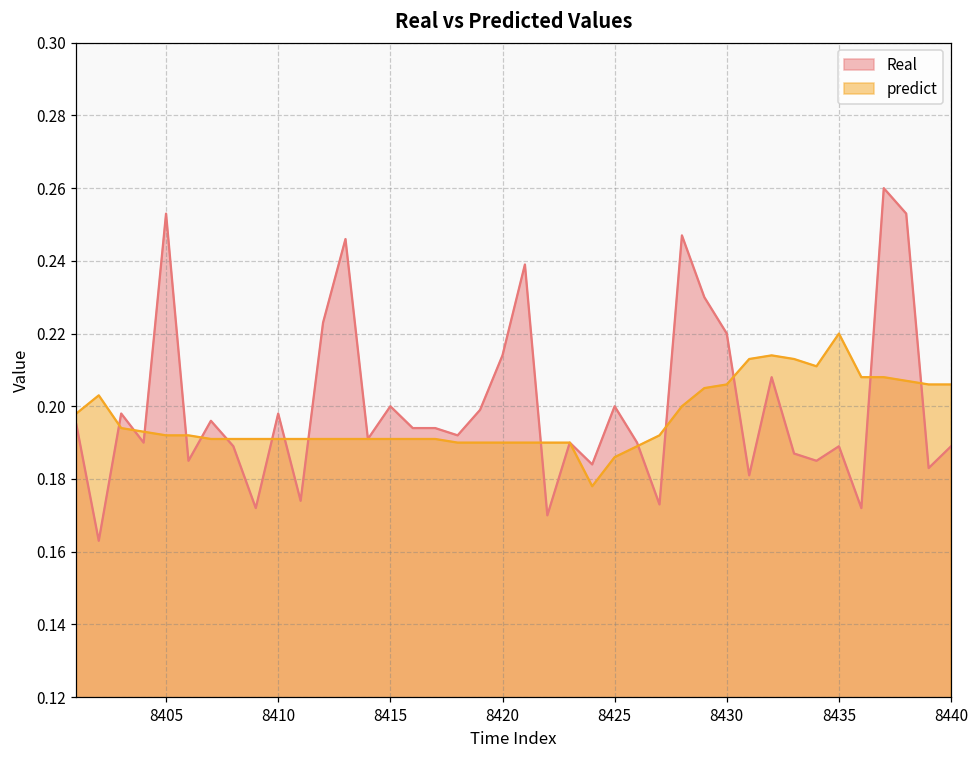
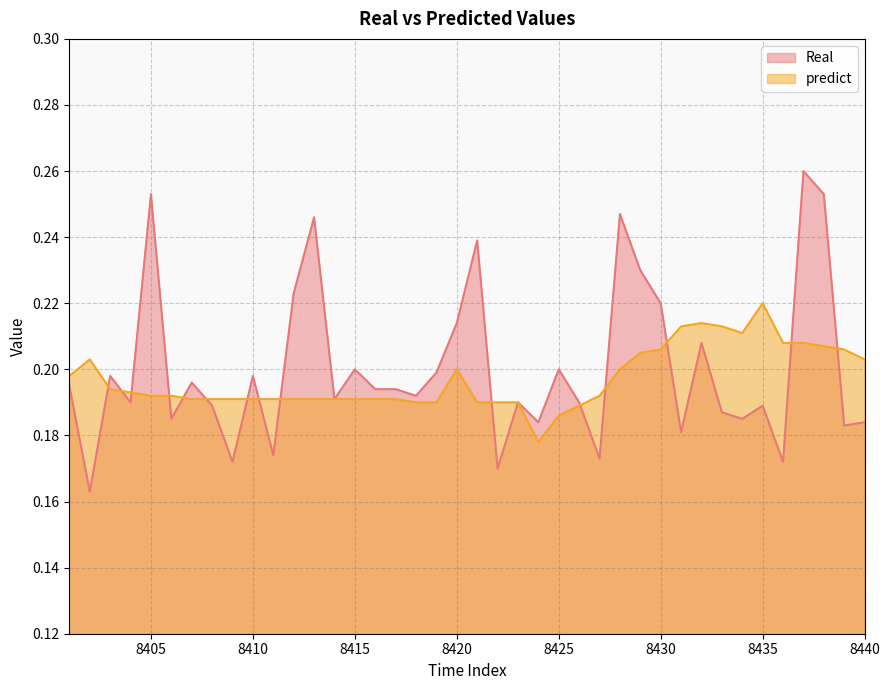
  {
    "Real": {
      "8405": 0.253,
      "8410": 0.198,
      "8415": 0.200,
      "8420": 0.214,
      "8425": 0.200,
      "8430": 0.220,
      "8435": 0.189,
-     "8440": 0.189
+     "8440": 0.184
    },
    "predict": {
      "8405": 0.192,
      "8410": 0.191,
      "8415": 0.191,
-     "8420": 0.19,
+     "8420": 0.20,
      "8425": 0.186,
      "8430": 0.206,
      "8435": 0.220,
-     "8440": 0.206
+     "8440": 0.203
    }
  }
